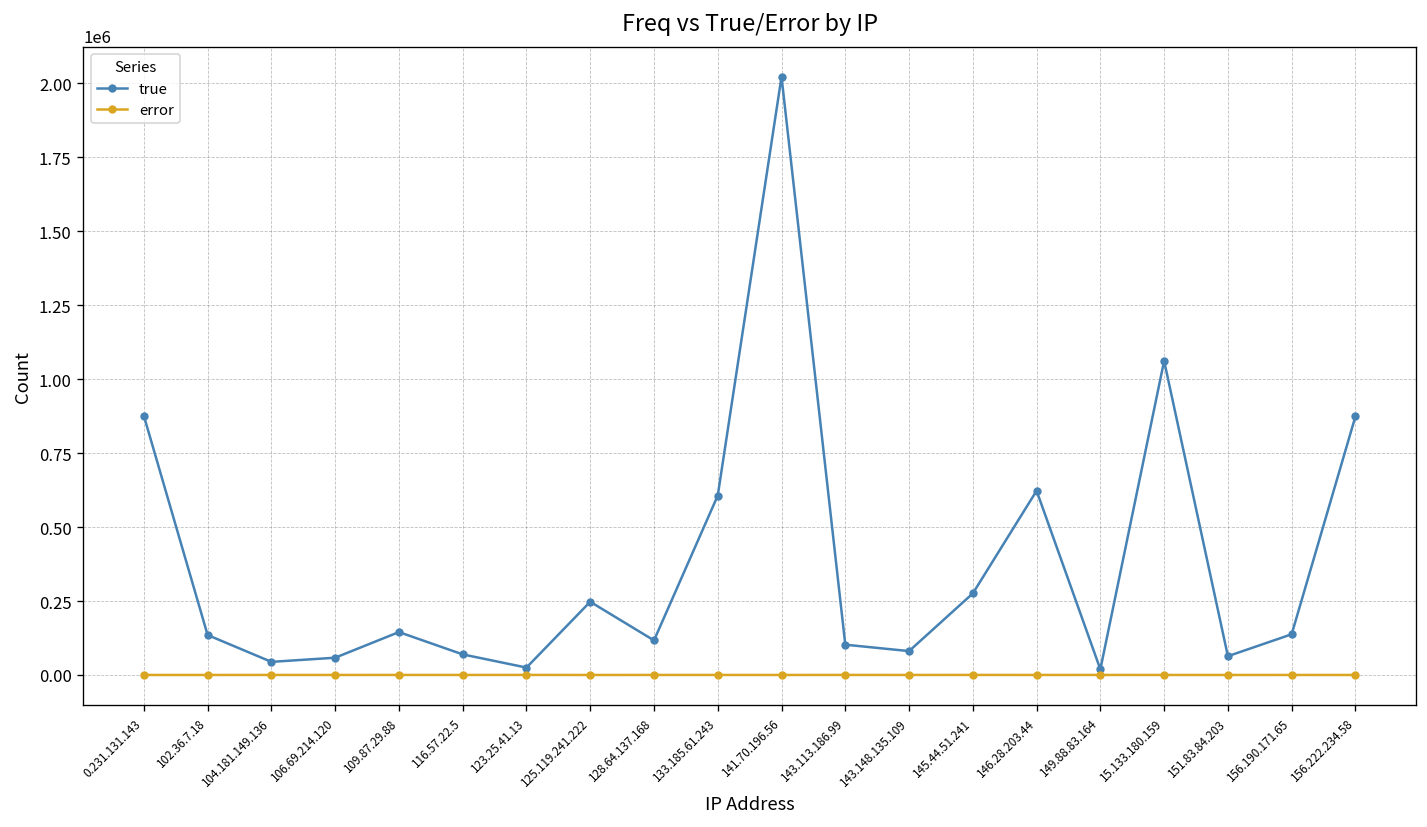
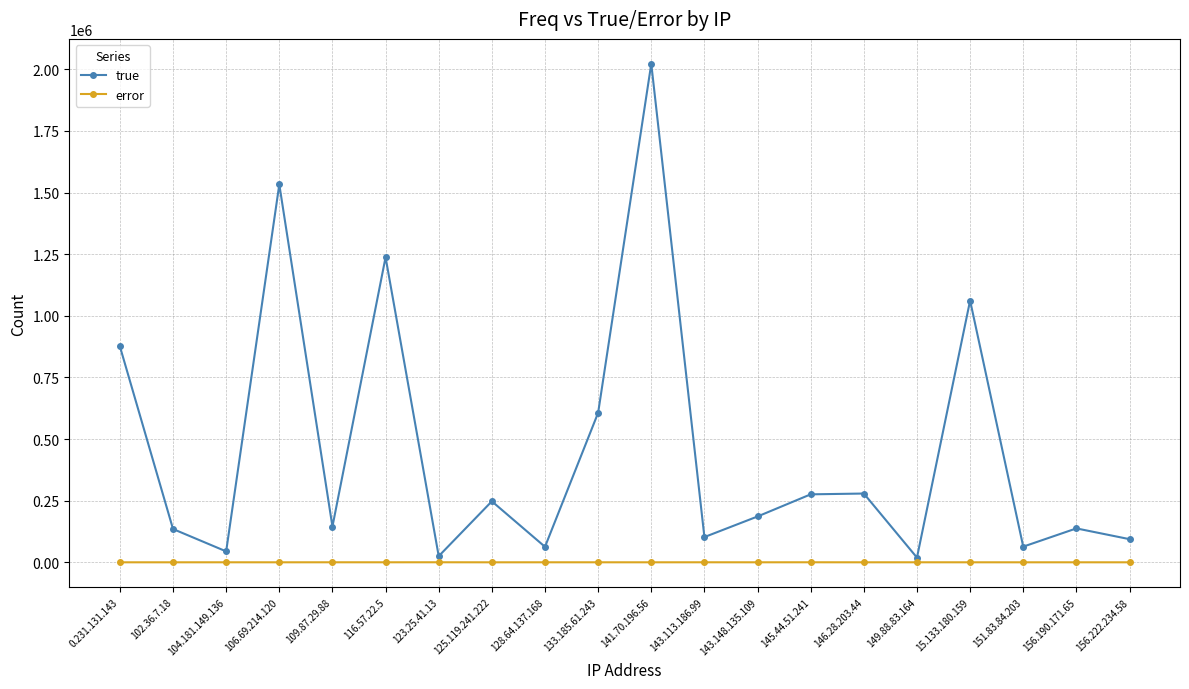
  {
    "true": {
      "0.231.131.143": 880000,
      "102.36.7.18": 140000,
      "104.181.149.136": 40000,
-     "106.69.214.120": 60000,
+     "106.69.214.120": 1530000,
      "109.87.29.88": 150000,
-     "116.57.22.5": 70000,
+     "116.57.22.5": 1240000,
      "123.25.41.13": 30000,
      "125.119.241.222": 250000,
-     "128.64.137.168": 120000,
+     "128.64.137.168": 60000,
      "133.185.61.243": 610000,
      "141.70.196.56": 2020000,
      "143.113.186.99": 100000,
-     "143.148.135.109": 80000,
+     "143.148.135.109": 190000,
      "145.44.51.241": 280000,
-     "146.28.203.44": 620000,
+     "146.28.203.44": 280000,
      "149.88.83.164": 20000,
      "15.133.180.159": 1060000,
      "151.83.84.203": 60000,
      "156.190.171.65": 140000,
-     "156.222.234.58": 870000
+     "156.222.234.58": 90000
    },
    "error": {
      "0.231.131.143": 0,
      "102.36.7.18": 0,
      "104.181.149.136": 0,
      "106.69.214.120": 0,
      "109.87.29.88": 0,
      "116.57.22.5": 0,
      "123.25.41.13": 0,
      "125.119.241.222": 0,
      "128.64.137.168": 0,
      "133.185.61.243": 0,
      "141.70.196.56": 0,
      "143.113.186.99": 0,
      "143.148.135.109": 0,
      "145.44.51.241": 0,
      "146.28.203.44": 0,
      "149.88.83.164": 0,
      "15.133.180.159": 0,
      "151.83.84.203": 0,
      "156.190.171.65": 0,
      "156.222.234.58": 0
    }
  }
